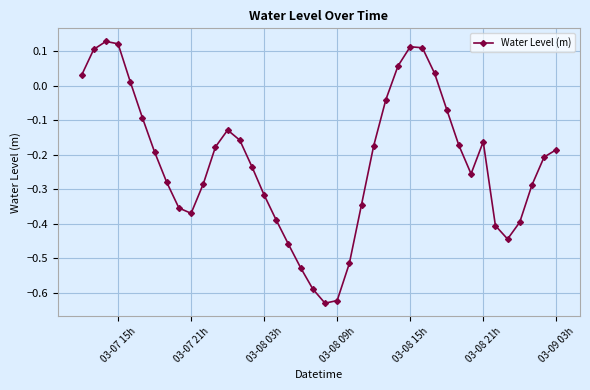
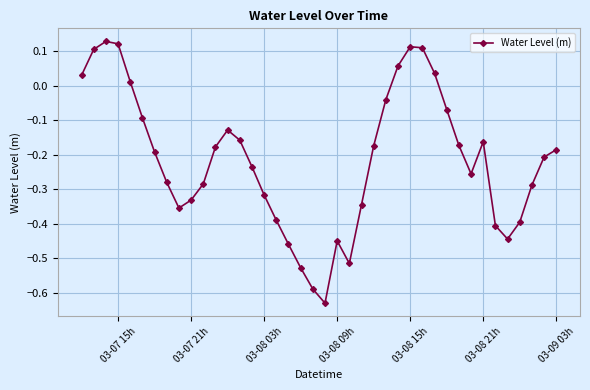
  {
    "03-07 15h": 0.12,
-   "03-07 21h": -0.37,
+   "03-07 21h": -0.33,
    "03-08 03h": -0.32,
-   "03-08 09h": -0.62,
+   "03-08 09h": -0.45,
    "03-08 15h": 0.11,
    "03-08 21h": -0.16,
    "03-09 03h": -0.19
  }
